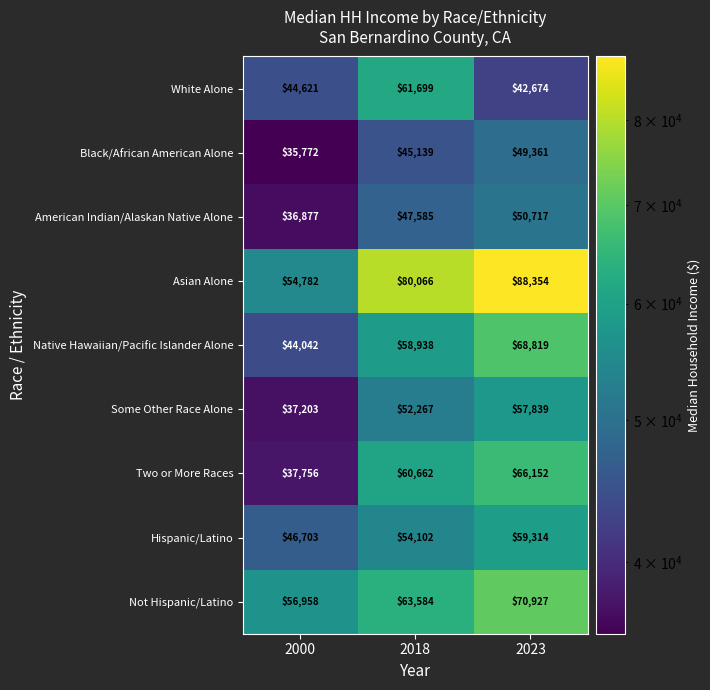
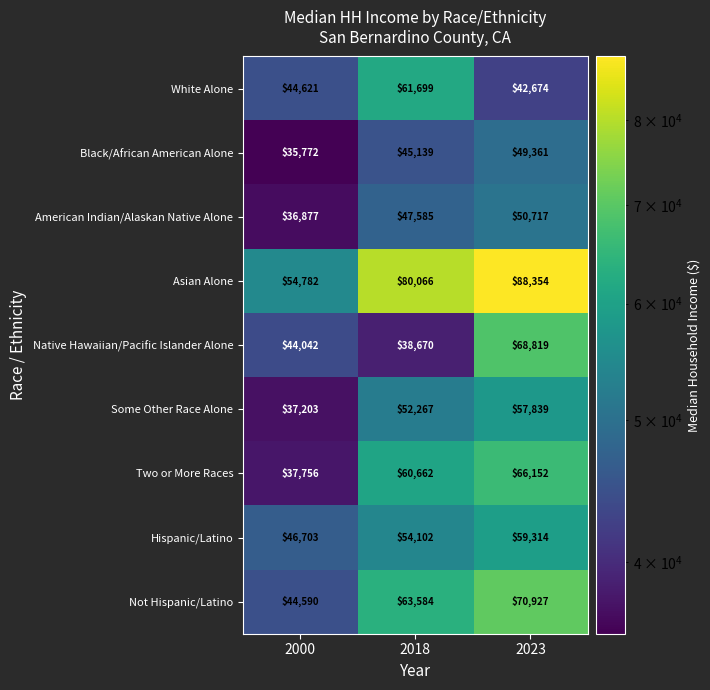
  {
    "White Alone": {
      "2000": "$44,621",
      "2018": "$61,699",
      "2023": "$42,674"
    },
    "Black/African American Alone": {
      "2000": "$35,772",
      "2018": "$45,139",
      "2023": "$49,361"
    },
    "American Indian/Alaskan Native Alone": {
      "2000": "$36,877",
      "2018": "$47,585",
      "2023": "$50,717"
    },
    "Asian Alone": {
      "2000": "$54,782",
      "2018": "$80,066",
      "2023": "$88,354"
    },
    "Native Hawaiian/Pacific Islander Alone": {
      "2000": "$44,042",
-     "2018": "$58,938",
+     "2018": "$38,670",
      "2023": "$68,819"
    },
    "Some Other Race Alone": {
      "2000": "$37,203",
      "2018": "$52,267",
      "2023": "$57,839"
    },
    "Two or More Races": {
      "2000": "$37,756",
      "2018": "$60,662",
      "2023": "$66,152"
    },
    "Hispanic/Latino": {
      "2000": "$46,703",
      "2018": "$54,102",
      "2023": "$59,314"
    },
    "Not Hispanic/Latino": {
-     "2000": "$56,958",
+     "2000": "$44,590",
      "2018": "$63,584",
      "2023": "$70,927"
    }
  }
